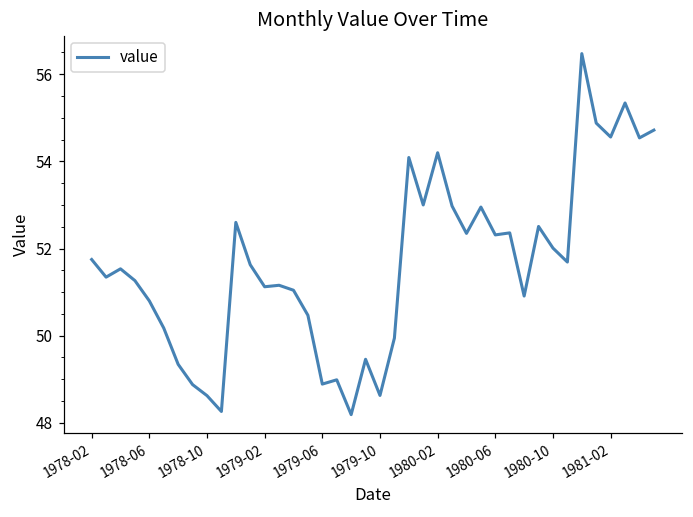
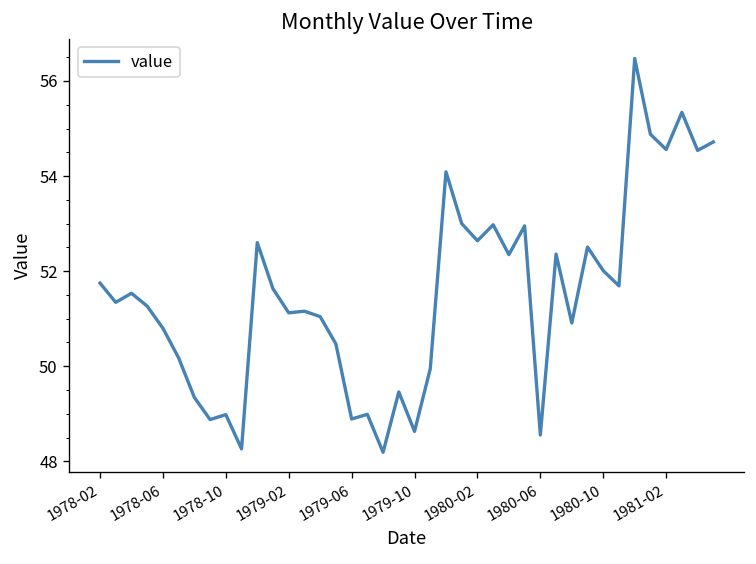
  {
    "1978-02": 51.7,
    "1978-06": 50.8,
-   "1978-10": 48.6,
+   "1978-10": 49.0,
    "1979-02": 51.1,
    "1979-06": 48.9,
    "1979-10": 48.6,
-   "1980-02": 54.2,
-   "1980-06": 52.3,
+   "1980-02": 52.6,
+   "1980-06": 48.6,
    "1980-10": 52.0,
    "1981-02": 54.6
  }
